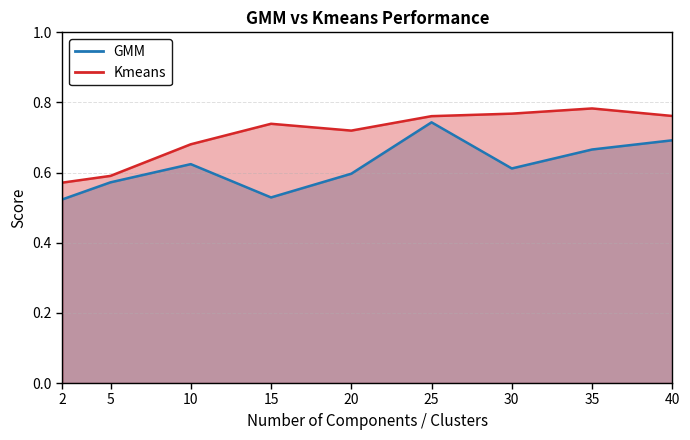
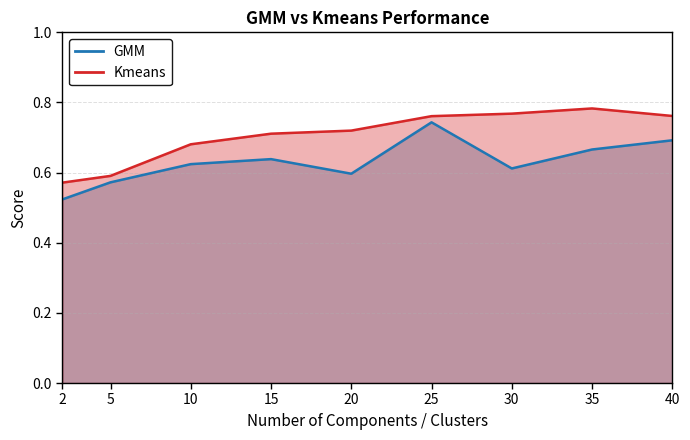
  {
    "GMM": {
      "2": 0.52,
      "5": 0.57,
      "10": 0.62,
-     "15": 0.53,
+     "15": 0.64,
      "20": 0.60,
      "25": 0.74,
      "30": 0.61,
      "35": 0.67,
      "40": 0.69
    },
    "Kmeans": {
      "2": 0.57,
      "5": 0.59,
      "10": 0.68,
-     "15": 0.74,
+     "15": 0.71,
      "20": 0.72,
      "25": 0.76,
      "30": 0.77,
      "35": 0.78,
      "40": 0.76
    }
  }
